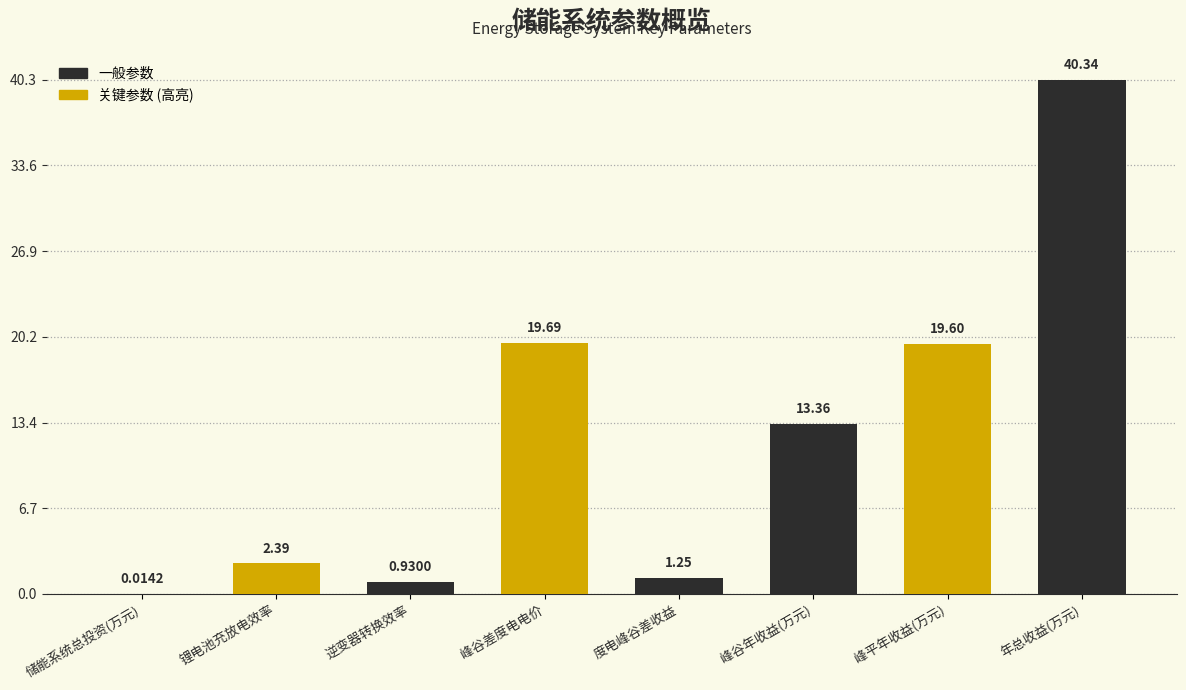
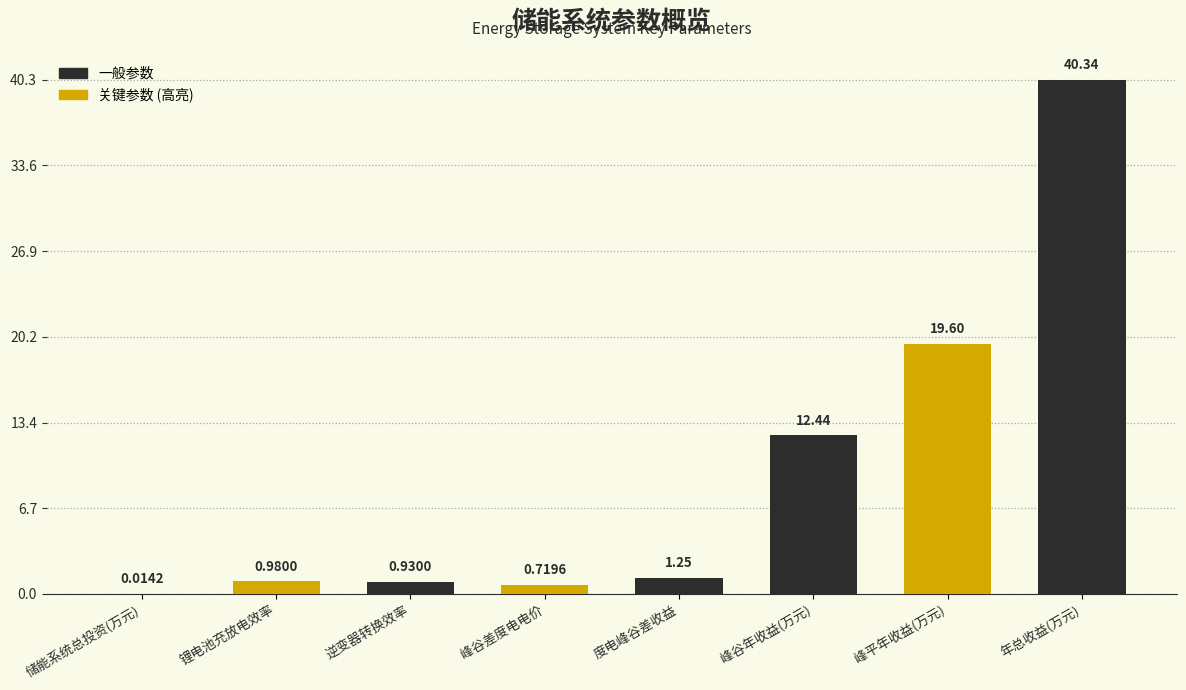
  {
    "储能系统总投资(万元)": 0.0142,
-   "锂电池充放电效率": 2.39,
+   "锂电池充放电效率": 0.9800,
    "逆变器转换效率": 0.9300,
-   "峰谷差度电电价": 19.69,
+   "峰谷差度电电价": 0.7196,
    "度电峰谷差收益": 1.25,
-   "峰谷年收益(万元)": 13.36,
+   "峰谷年收益(万元)": 12.44,
    "峰平年收益(万元)": 19.60,
    "年总收益(万元)": 40.34
  }
